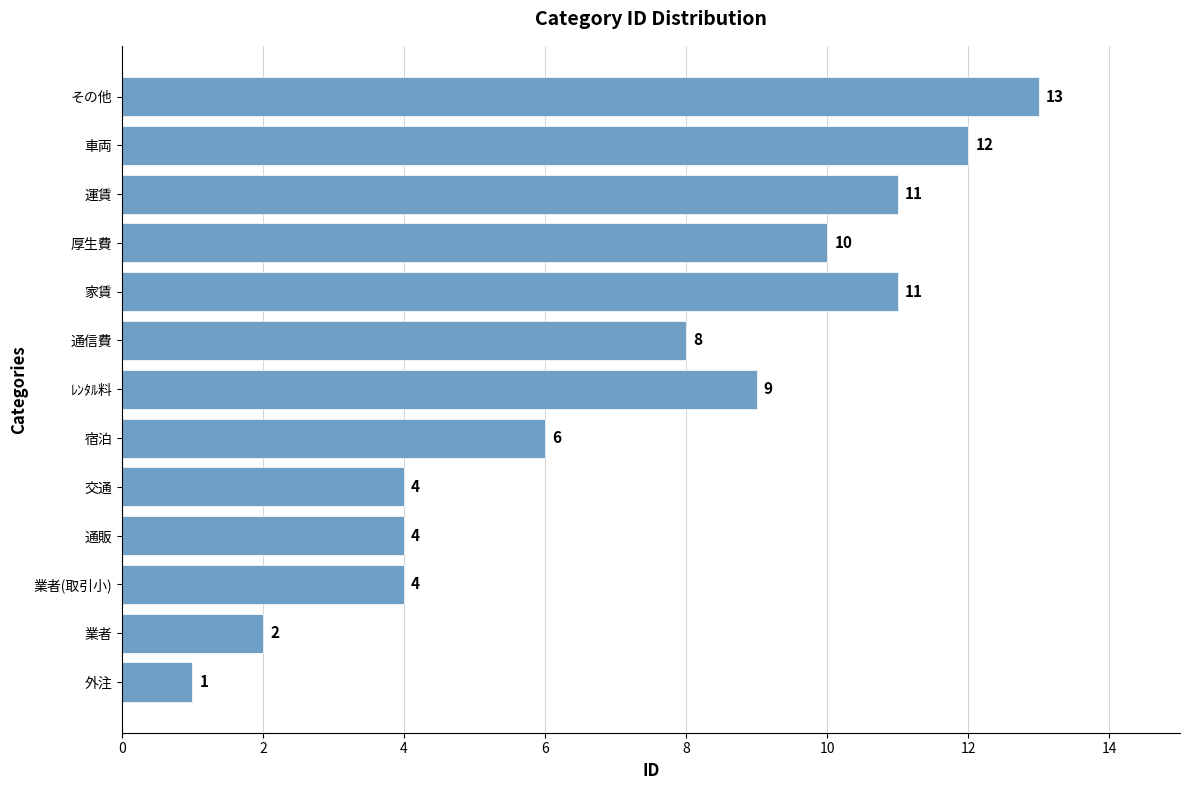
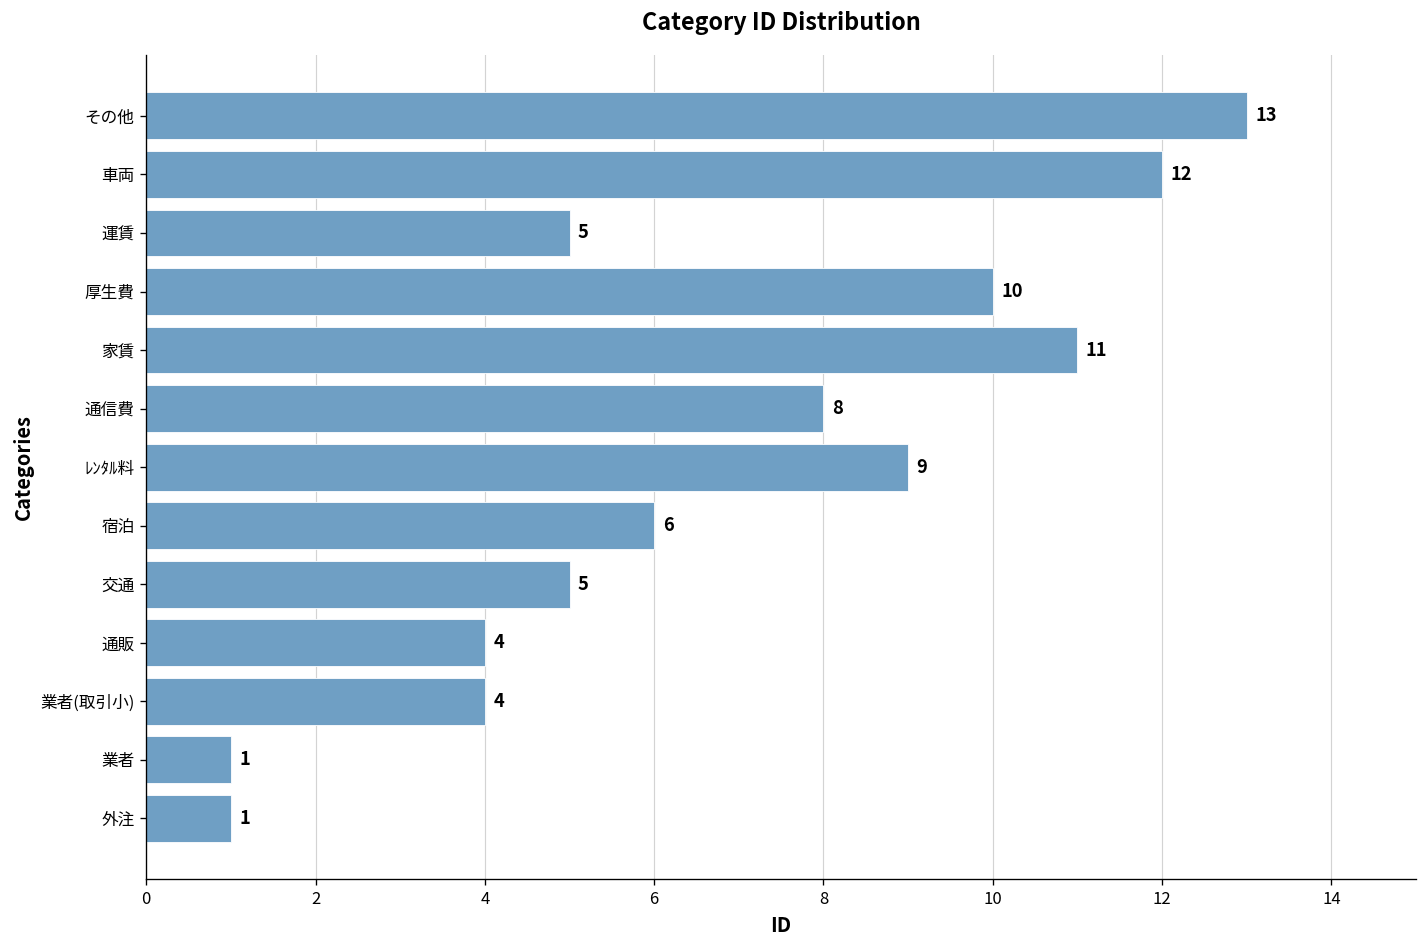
  {
    "その他": 13,
    "車両": 12,
-   "運賃": 11,
+   "運賃": 5,
    "厚生費": 10,
    "家賃": 11,
    "通信費": 8,
    "ﾚﾝﾀﾙ料": 9,
    "宿泊": 6,
-   "交通": 4,
+   "交通": 5,
    "通販": 4,
    "業者(取引小)": 4,
-   "業者": 2,
+   "業者": 1,
    "外注": 1
  }
